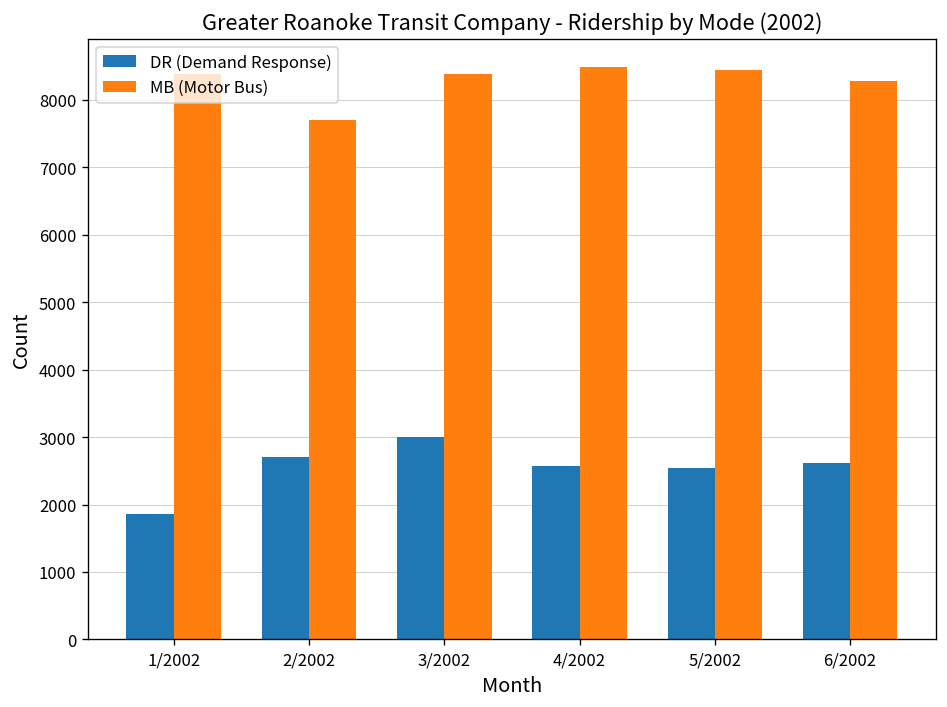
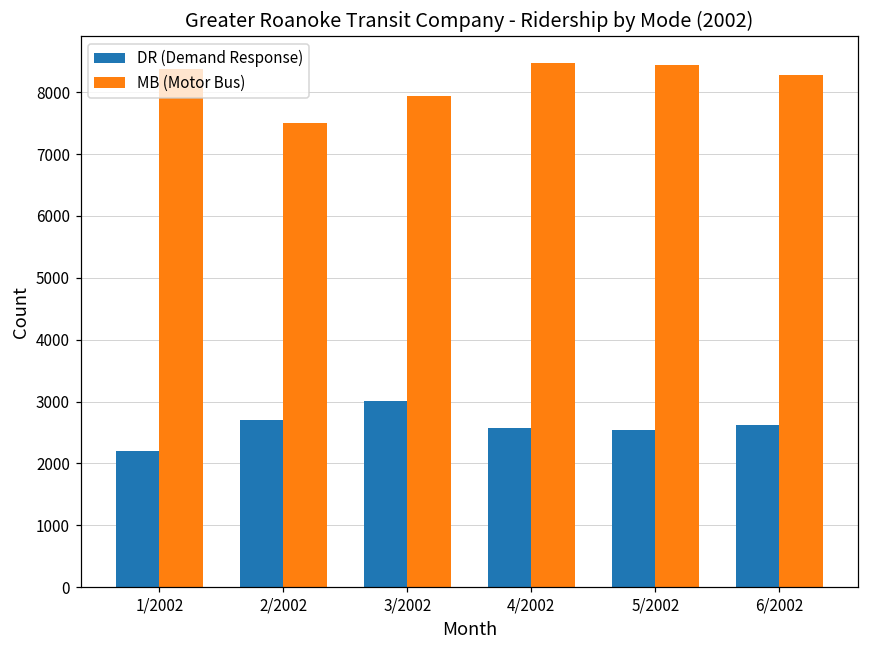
  {
    "DR (Demand Response)": {
-     "1/2002": 1900,
+     "1/2002": 2200,
      "2/2002": 2700,
      "3/2002": 3000,
      "4/2002": 2600,
      "5/2002": 2500,
      "6/2002": 2600
    },
    "MB (Motor Bus)": {
-     "2/2002": 7700,
-     "3/2002": 8400,
+     "2/2002": 7500,
+     "3/2002": 7900,
      "4/2002": 8500,
      "5/2002": 8400,
      "6/2002": 8300
    }
  }
